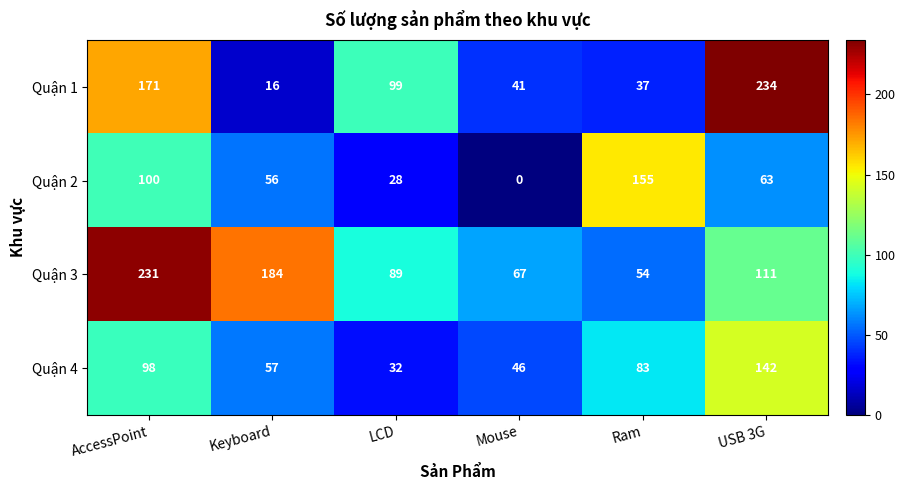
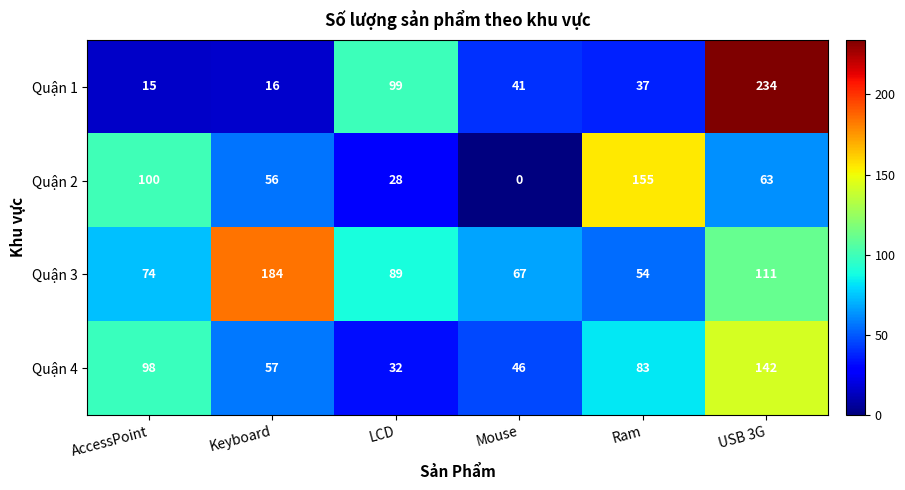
  {
    "Quận 1": {
-     "AccessPoint": 171,
+     "AccessPoint": 15,
      "Keyboard": 16,
      "LCD": 99,
      "Mouse": 41,
      "Ram": 37,
      "USB 3G": 234
    },
    "Quận 2": {
      "AccessPoint": 100,
      "Keyboard": 56,
      "LCD": 28,
      "Mouse": 0,
      "Ram": 155,
      "USB 3G": 63
    },
    "Quận 3": {
-     "AccessPoint": 231,
+     "AccessPoint": 74,
      "Keyboard": 184,
      "LCD": 89,
      "Mouse": 67,
      "Ram": 54,
      "USB 3G": 111
    },
    "Quận 4": {
      "AccessPoint": 98,
      "Keyboard": 57,
      "LCD": 32,
      "Mouse": 46,
      "Ram": 83,
      "USB 3G": 142
    }
  }
